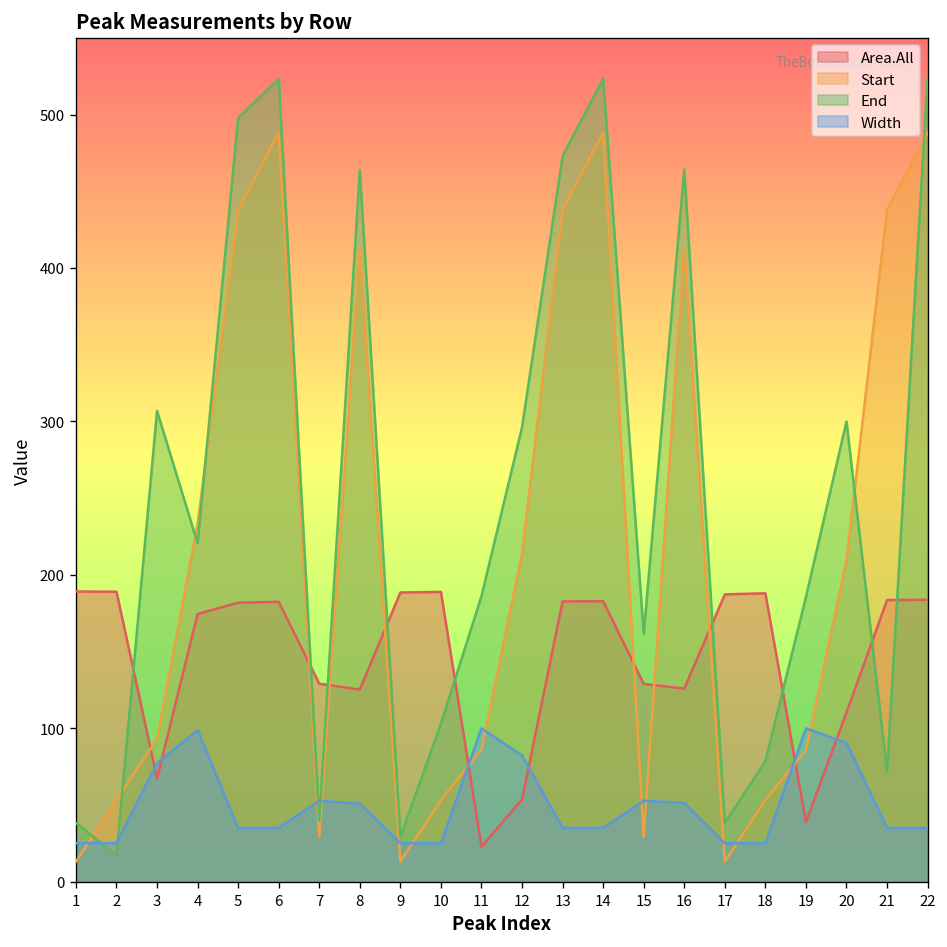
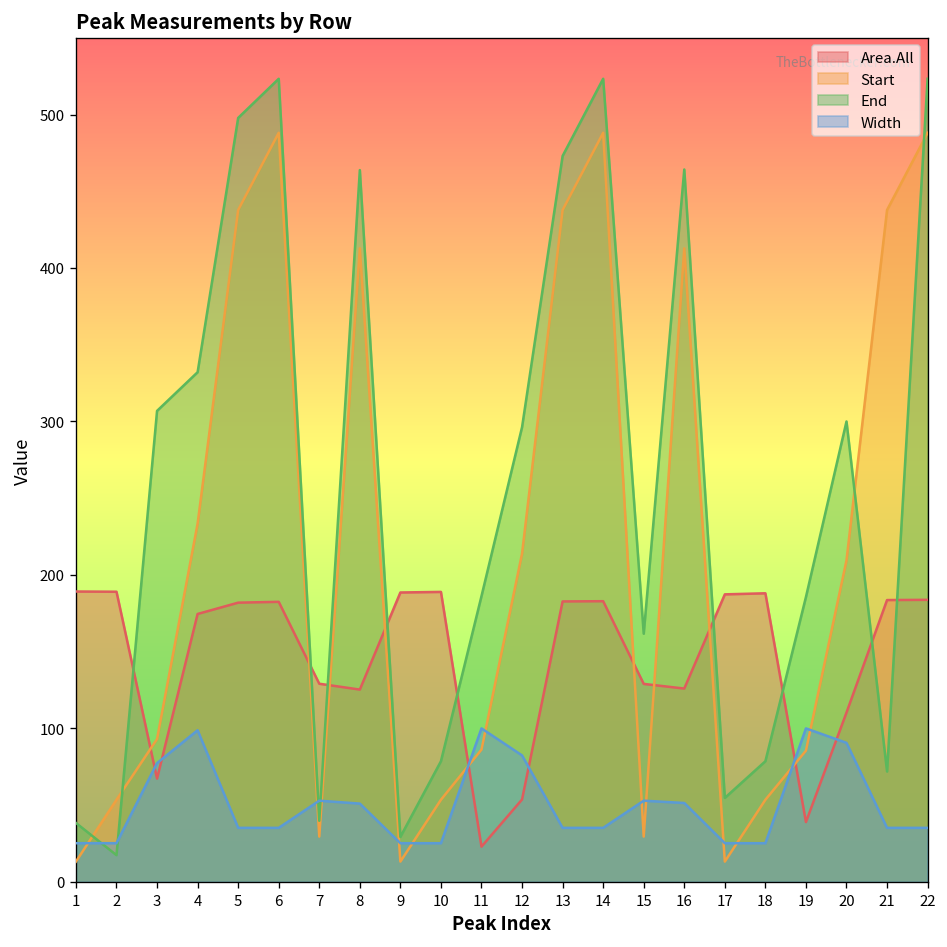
  {
    "End": {
      "1": 38,
      "2": 17,
      "3": 307,
-     "4": 221,
+     "4": 332,
      "5": 498,
      "6": 523,
      "7": 40,
      "8": 464,
      "9": 29,
-     "10": 103,
+     "10": 79,
      "11": 186,
      "12": 296,
      "13": 473,
      "14": 523,
      "15": 162,
      "16": 464,
-     "17": 38,
+     "17": 55,
      "18": 79,
      "19": 186,
      "20": 300,
      "21": 72,
      "22": 523
    },
    "Width": {
      "1": 25,
      "2": 25,
      "3": 77,
      "4": 99,
      "5": 35,
      "6": 35,
      "7": 53,
      "8": 51,
      "9": 25,
      "10": 25,
      "11": 100,
      "12": 82,
      "13": 35,
      "14": 35,
      "15": 53,
      "16": 51,
      "17": 25,
      "18": 25,
      "19": 100,
      "20": 91,
      "21": 35,
      "22": 35
    }
  }
